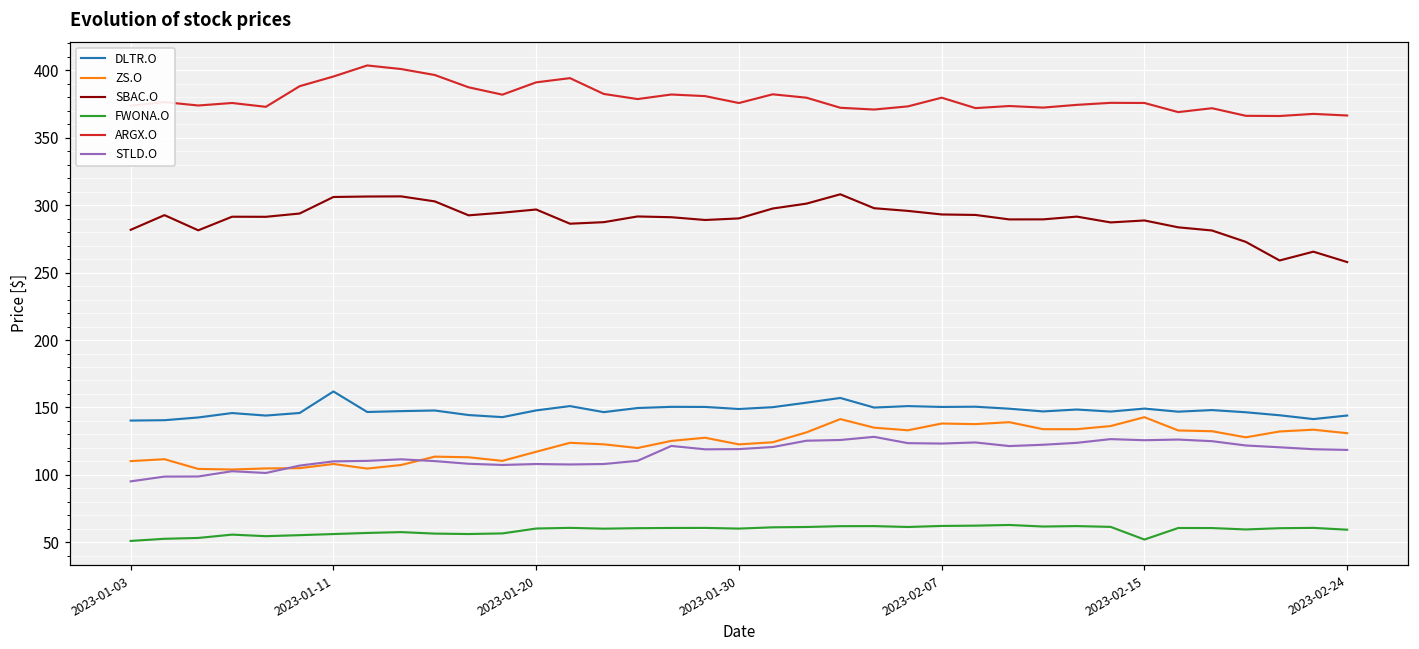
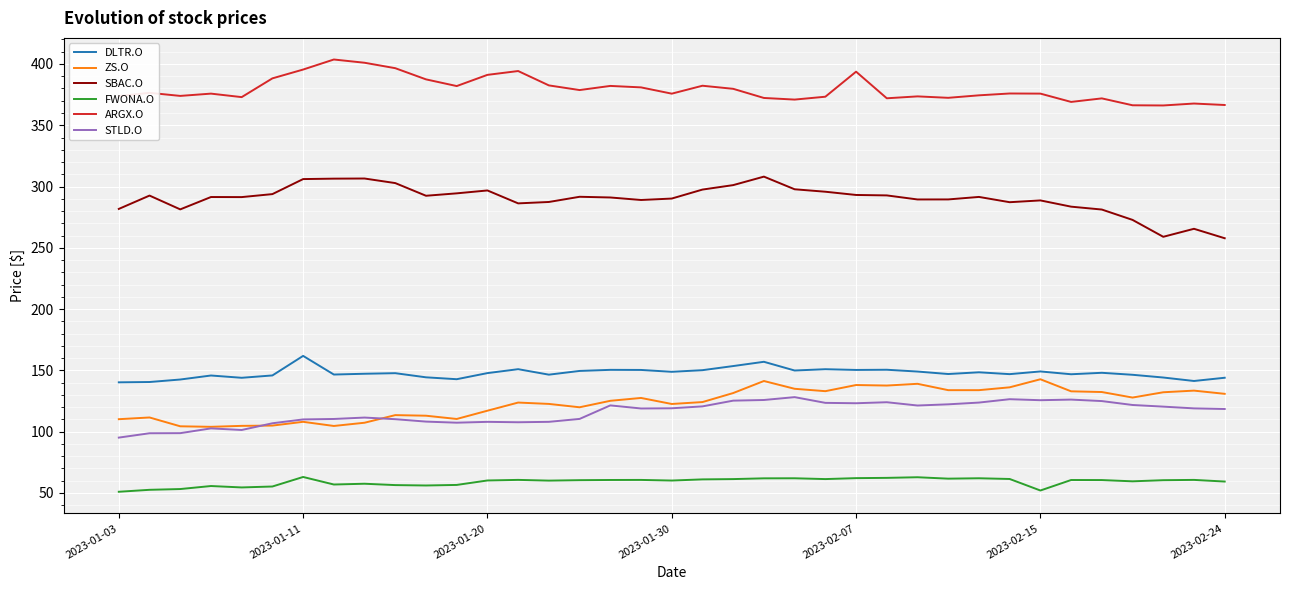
  {
    "DLTR.O": {
      "2023-01-03": 140,
      "2023-01-11": 162,
      "2023-01-20": 148,
      "2023-01-30": 149,
      "2023-02-07": 150,
      "2023-02-15": 149,
      "2023-02-24": 144
    },
    "ZS.O": {
      "2023-01-03": 110,
      "2023-01-20": 117,
      "2023-01-30": 123,
      "2023-02-07": 138,
      "2023-02-15": 143,
      "2023-02-24": 131
    },
    "SBAC.O": {
      "2023-01-03": 282,
      "2023-01-11": 306,
      "2023-01-20": 297,
      "2023-01-30": 290,
      "2023-02-07": 293,
      "2023-02-15": 289,
      "2023-02-24": 258
    },
    "FWONA.O": {
      "2023-01-03": 51,
-     "2023-01-11": 56,
+     "2023-01-11": 63,
      "2023-01-20": 60,
      "2023-01-30": 60,
      "2023-02-07": 62,
      "2023-02-15": 52,
      "2023-02-24": 59
    },
    "ARGX.O": {
      "2023-01-11": 395,
      "2023-01-20": 391,
      "2023-01-30": 376,
-     "2023-02-07": 380,
+     "2023-02-07": 394,
      "2023-02-15": 376,
      "2023-02-24": 367
    },
    "STLD.O": {
      "2023-01-03": 95,
      "2023-01-20": 108,
      "2023-01-30": 119,
      "2023-02-07": 123,
      "2023-02-15": 126,
      "2023-02-24": 119
    }
  }
